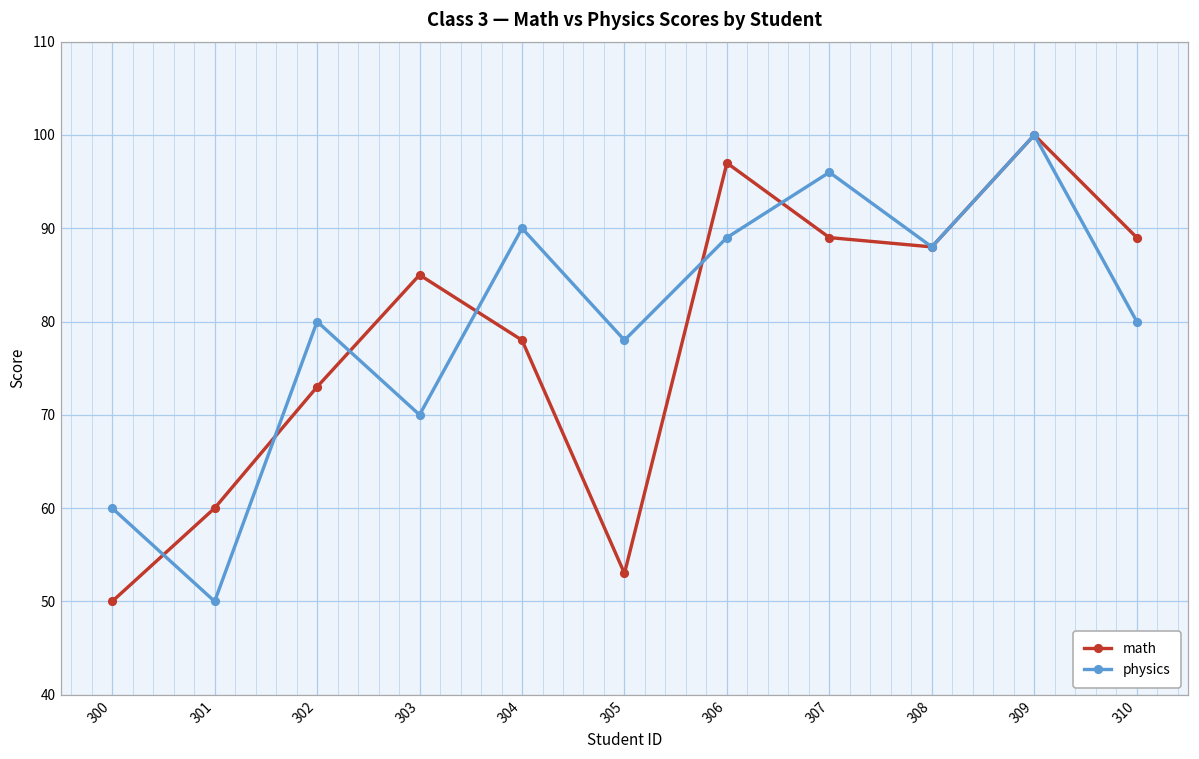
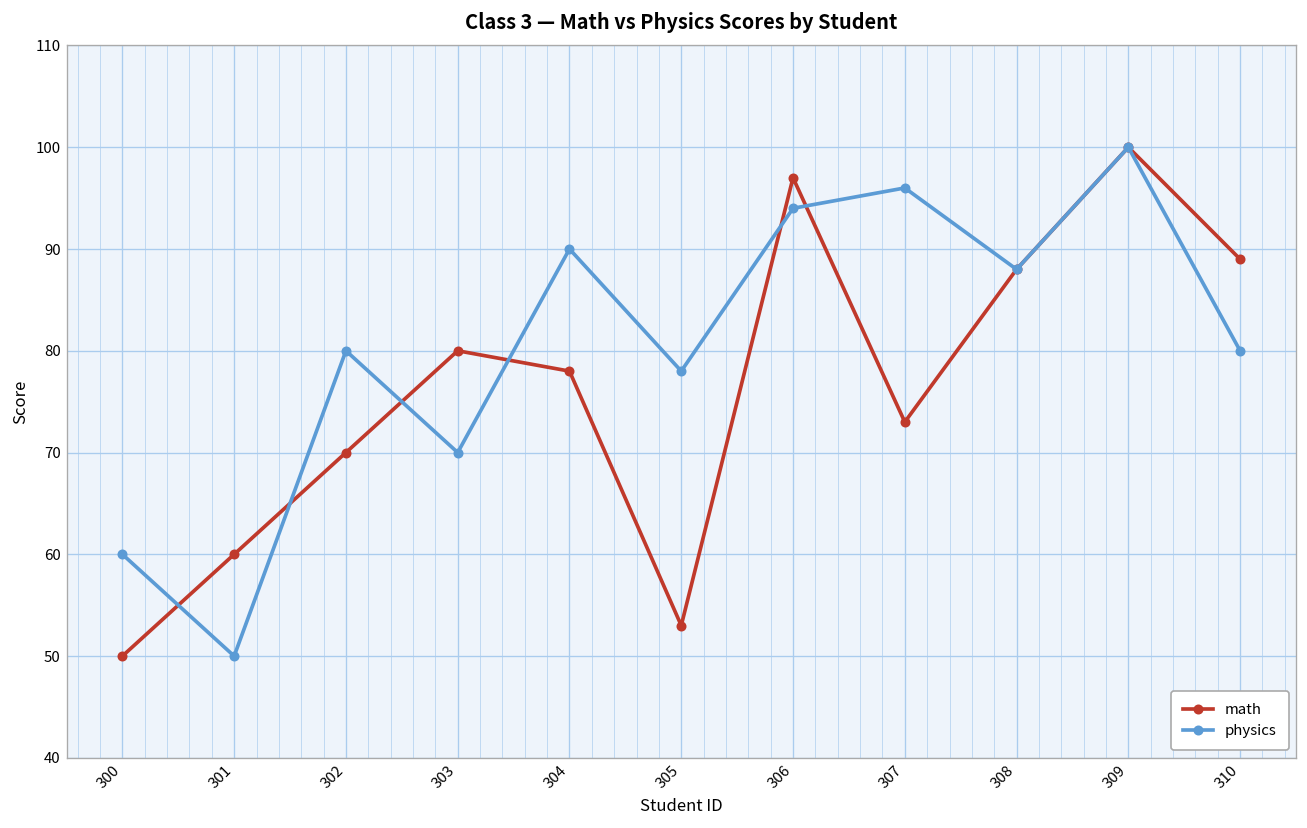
  {
    "math": {
      "300": 50,
      "301": 60,
-     "302": 73,
-     "303": 85,
+     "302": 70,
+     "303": 80,
      "304": 78,
      "305": 53,
      "306": 97,
-     "307": 89,
+     "307": 73,
      "310": 89
    },
    "physics": {
      "300": 60,
      "301": 50,
      "302": 80,
      "303": 70,
      "304": 90,
      "305": 78,
-     "306": 89,
+     "306": 94,
      "307": 96,
      "310": 80
    }
  }
